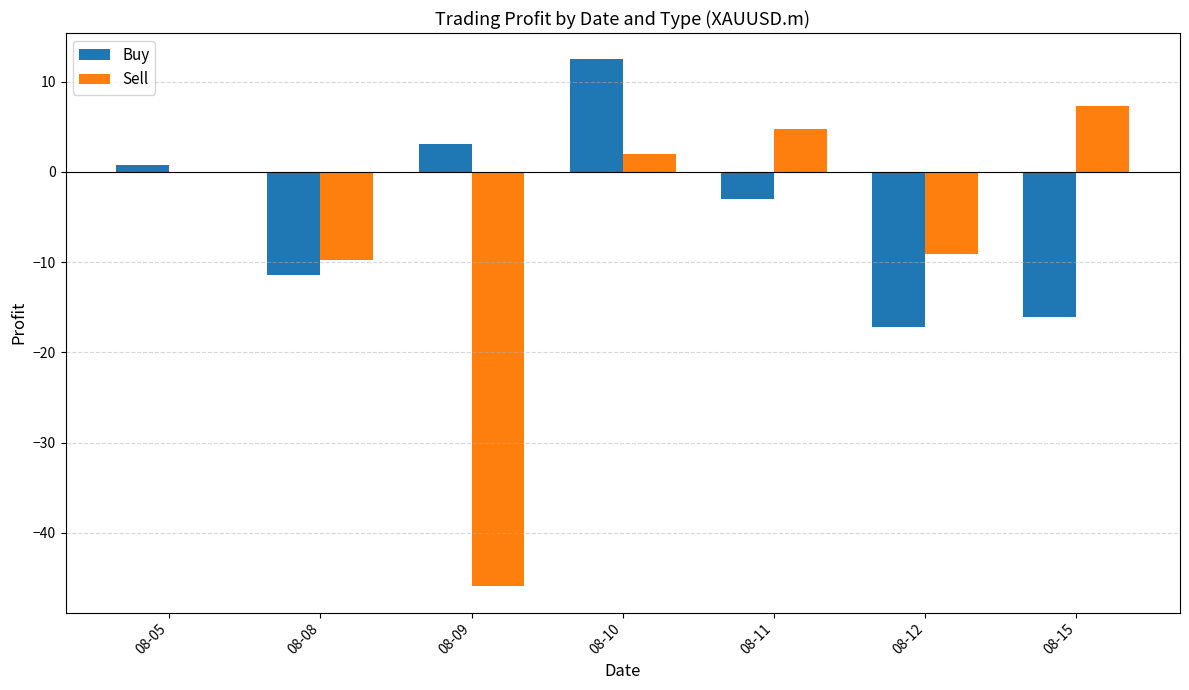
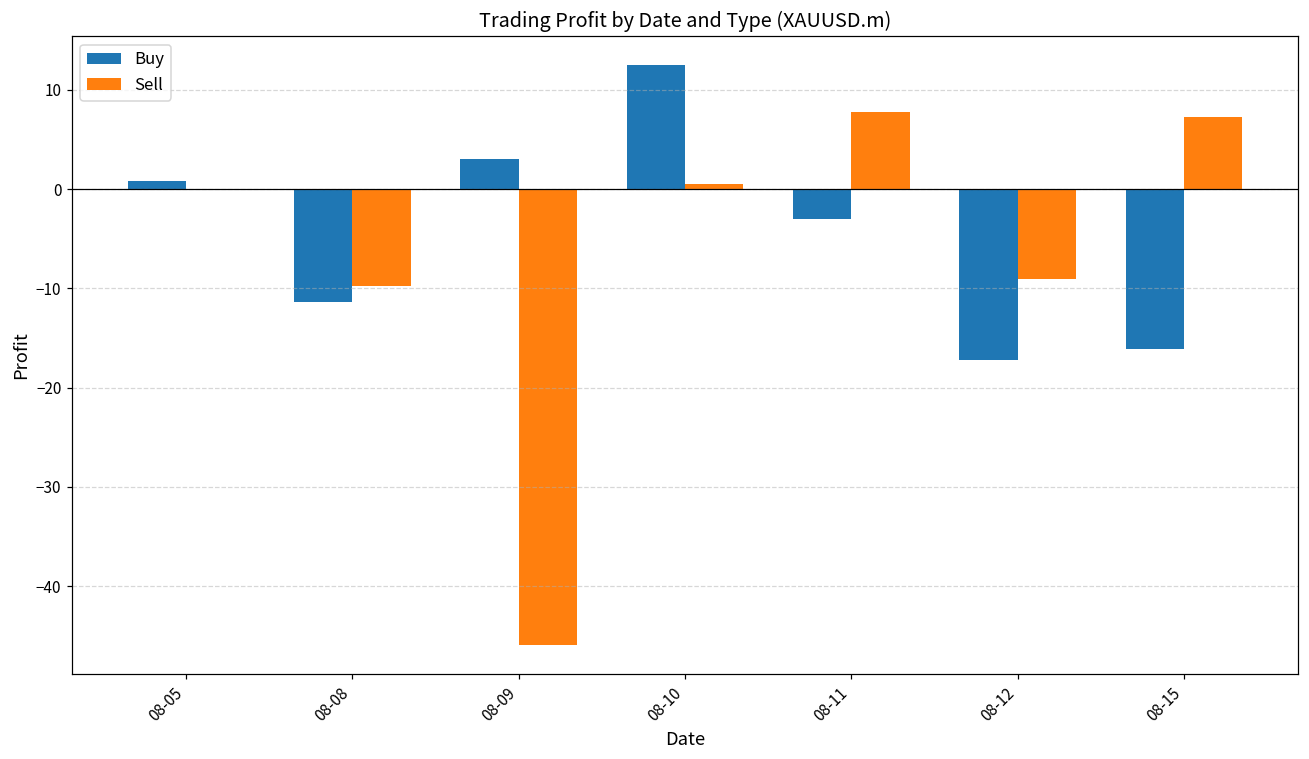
  {
    "Buy": {
      "08-05": 1,
      "08-08": -11,
      "08-09": 3,
      "08-10": 12,
      "08-11": -3,
      "08-12": -17,
      "08-15": -16
    },
    "Sell": {
      "08-08": -10,
      "08-09": -46,
-     "08-10": 2,
-     "08-11": 5,
+     "08-10": 1,
+     "08-11": 8,
      "08-12": -9,
      "08-15": 7
    }
  }
